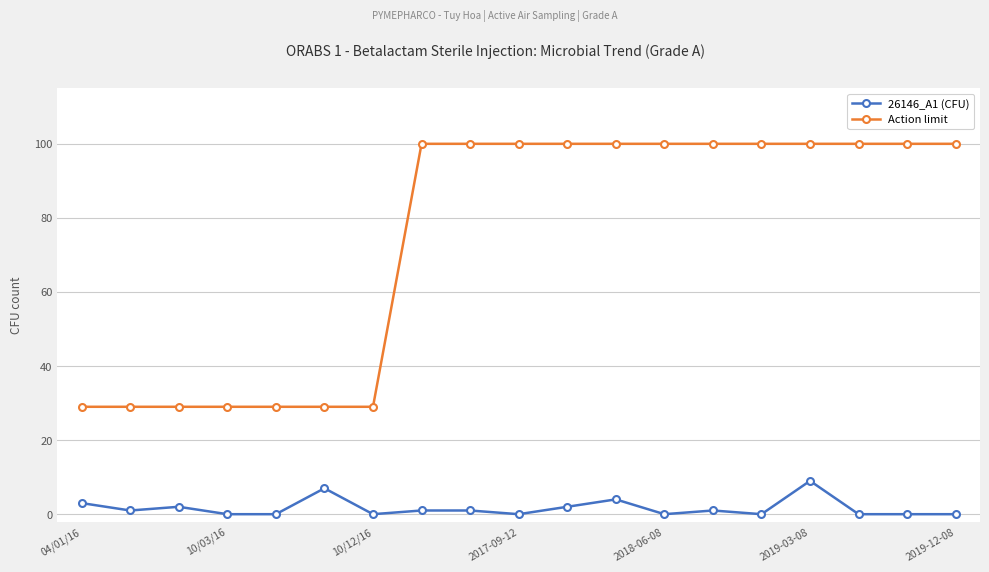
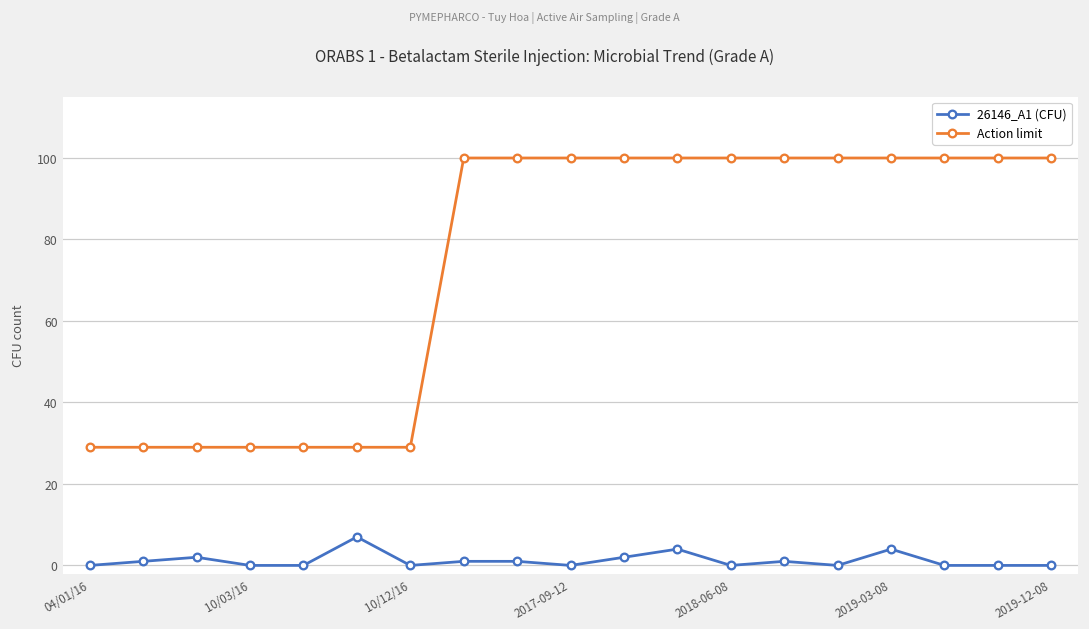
  {
    "26146_A1 (CFU)": {
-     "04/01/16": 3,
+     "04/01/16": 0,
      "10/03/16": 0,
      "10/12/16": 0,
      "2017-09-12": 0,
      "2018-06-08": 0,
-     "2019-03-08": 9,
+     "2019-03-08": 4,
      "2019-12-08": 0
    },
    "Action limit": {
      "04/01/16": 29,
      "10/03/16": 29,
      "10/12/16": 29,
      "2017-09-12": 100,
      "2018-06-08": 100,
      "2019-03-08": 100,
      "2019-12-08": 100
    }
  }
